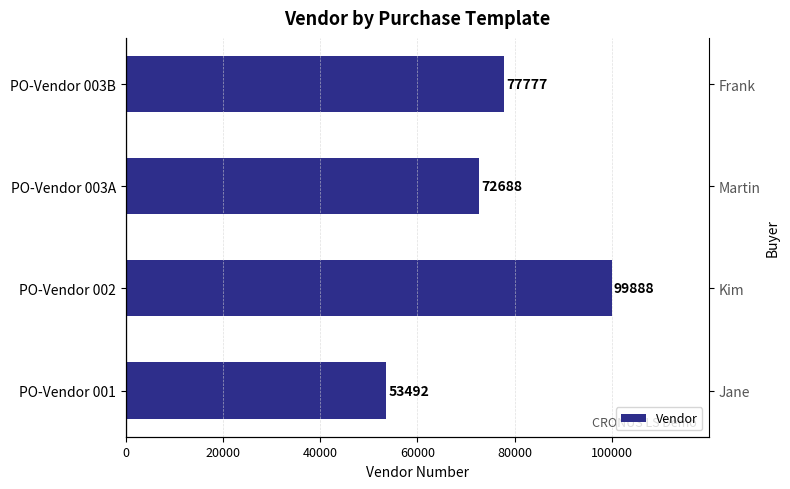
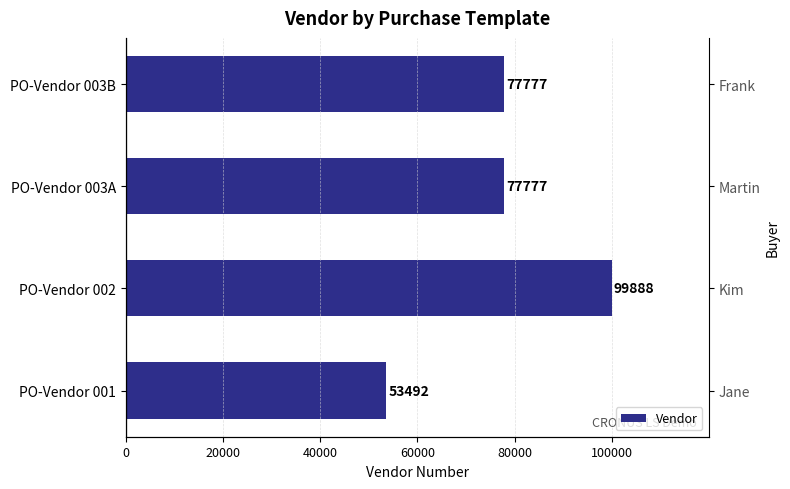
  {
    "PO-Vendor 003B": 77777,
-   "PO-Vendor 003A": 72688,
+   "PO-Vendor 003A": 77777,
    "PO-Vendor 002": 99888,
    "PO-Vendor 001": 53492
  }
